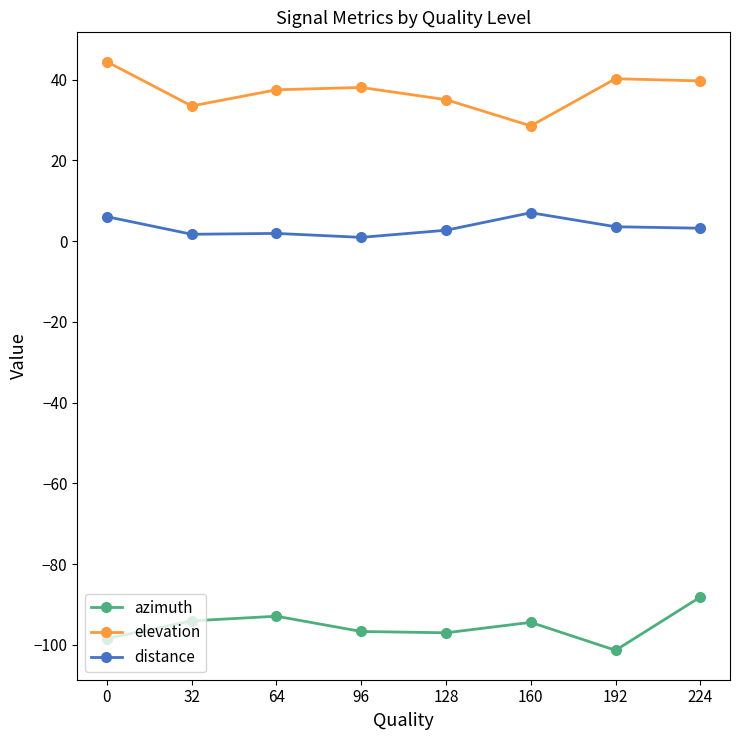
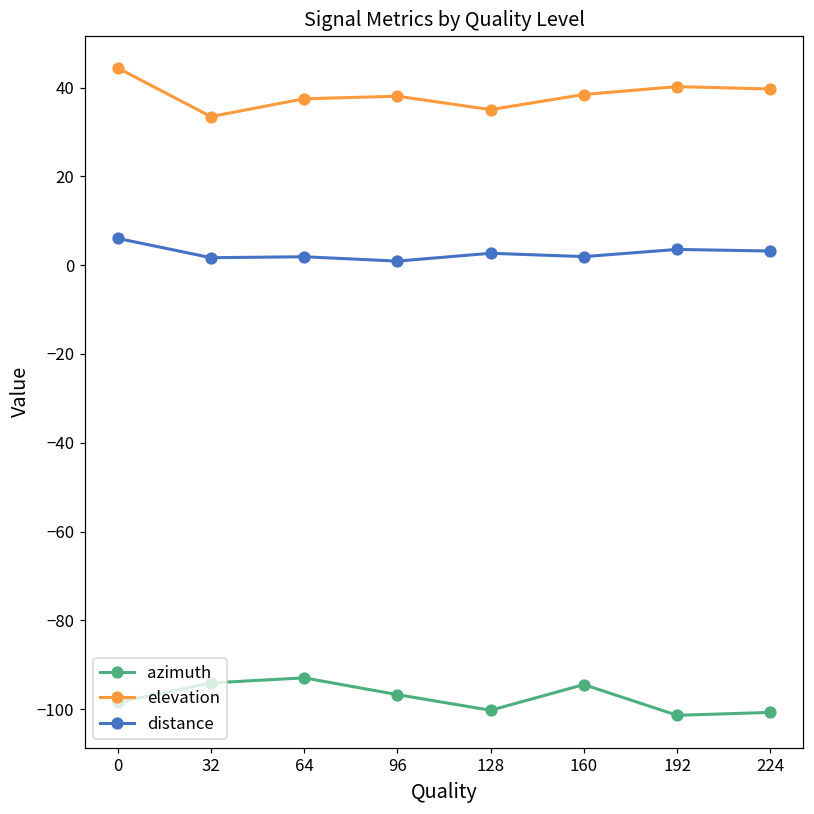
  {
    "azimuth": {
      "64": -93,
      "96": -97,
-     "128": -97,
+     "128": -100,
      "160": -94,
      "192": -101,
-     "224": -88
+     "224": -101
    },
    "elevation": {
      "0": 44,
      "32": 33,
      "64": 37,
      "96": 38,
      "128": 35,
-     "160": 29,
+     "160": 38,
      "192": 40,
      "224": 40
    },
    "distance": {
      "0": 6,
      "32": 2,
      "64": 2,
      "96": 1,
      "128": 3,
-     "160": 7,
+     "160": 2,
      "192": 4,
      "224": 3
    }
  }
